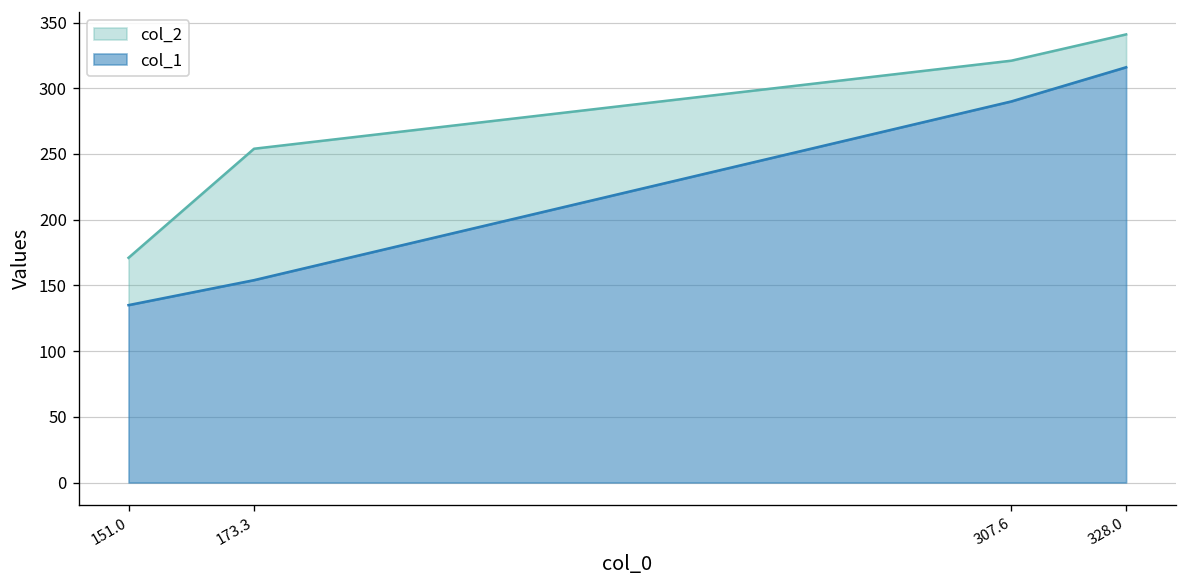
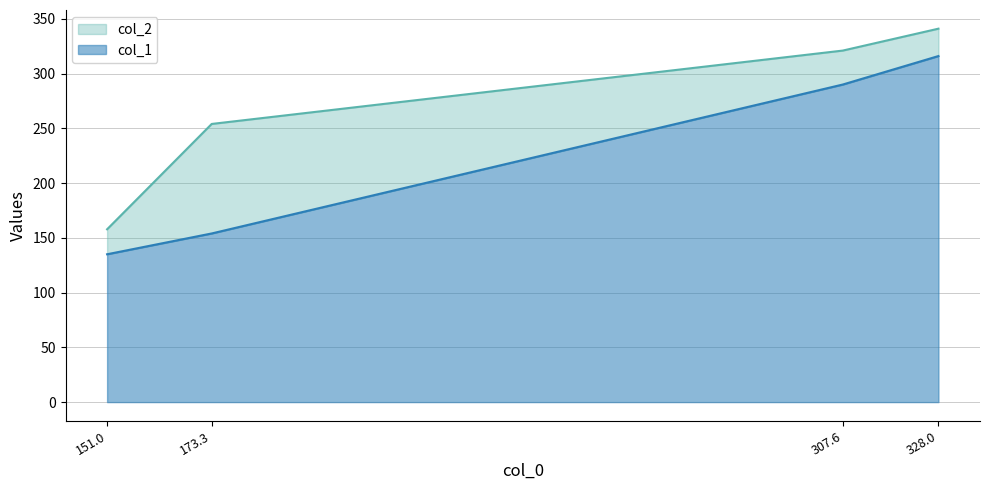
  {
    "col_2": {
-     "151.0": 171,
+     "151.0": 158,
      "173.3": 254,
      "307.6": 321,
      "328.0": 341
    },
    "col_1": {
      "151.0": 135,
      "173.3": 154,
      "307.6": 290,
      "328.0": 316
    }
  }
